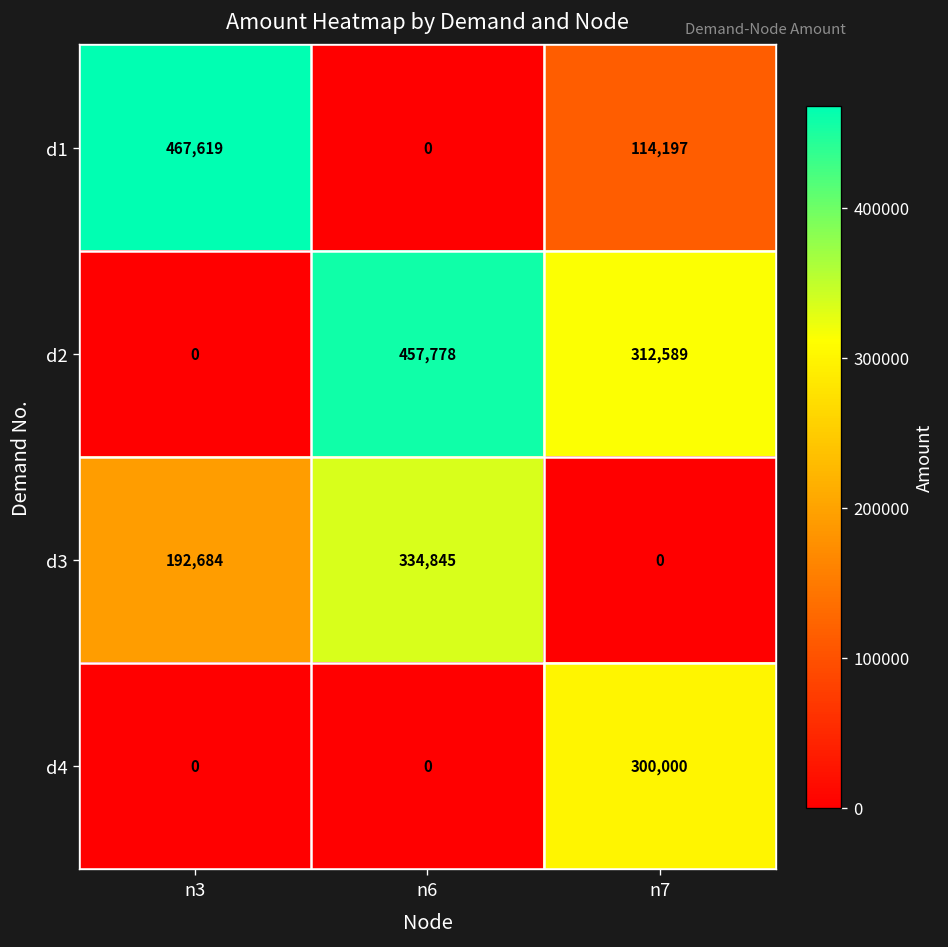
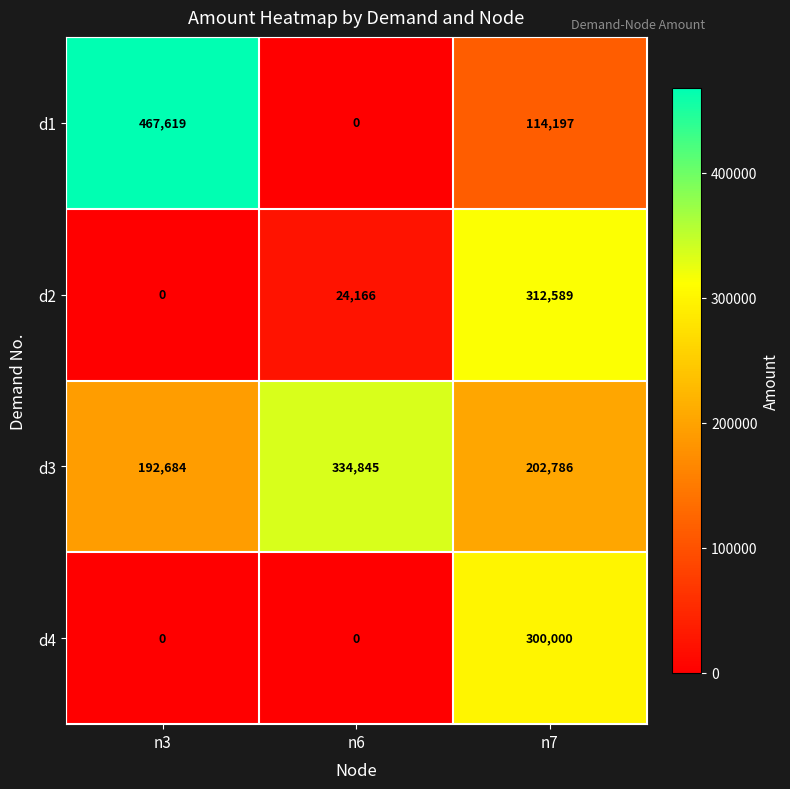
  {
    "d1": {
      "n3": "467,619",
      "n6": "0",
      "n7": "114,197"
    },
    "d2": {
      "n3": "0",
-     "n6": "457,778",
+     "n6": "24,166",
      "n7": "312,589"
    },
    "d3": {
      "n3": "192,684",
      "n6": "334,845",
-     "n7": "0"
+     "n7": "202,786"
    },
    "d4": {
      "n3": "0",
      "n6": "0",
      "n7": "300,000"
    }
  }
